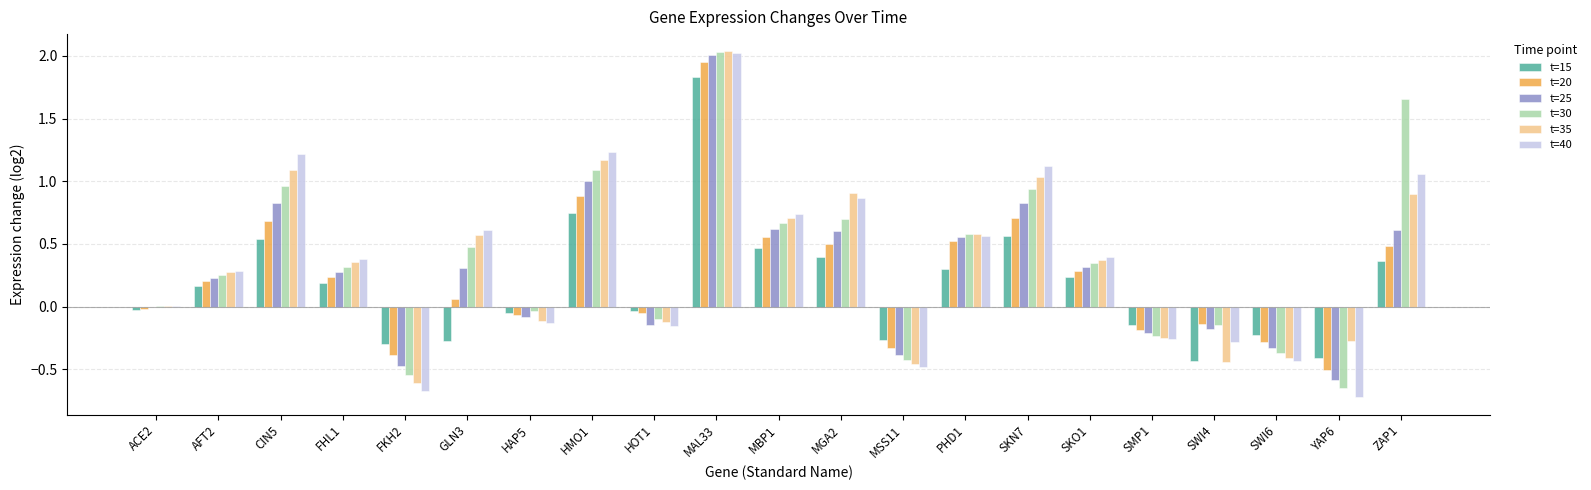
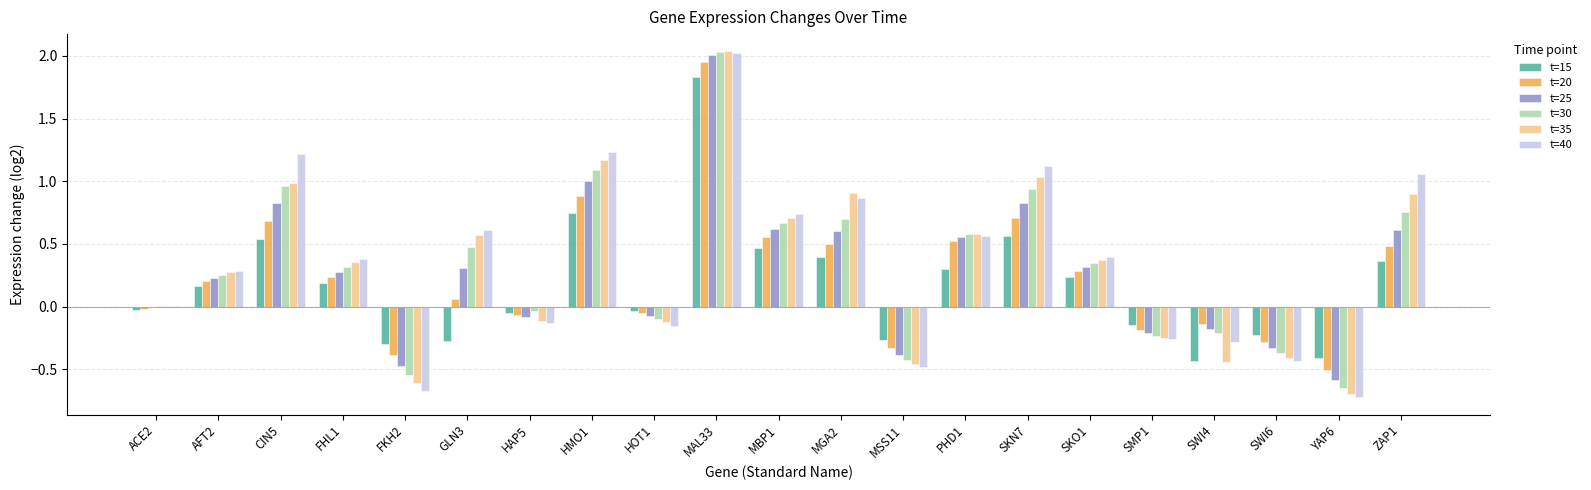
  {
    "t=15": {
      "ACE2": -0.03,
      "AFT2": 0.16,
      "CIN5": 0.54,
      "FHL1": 0.19,
      "FKH2": -0.30,
      "GLN3": -0.28,
      "HAP5": -0.05,
      "HMO1": 0.74,
      "HOT1": -0.03,
      "MAL33": 1.83,
      "MBP1": 0.47,
      "MGA2": 0.39,
      "MSS11": -0.27,
      "PHD1": 0.30,
      "SKN7": 0.57,
      "SKO1": 0.23,
      "SMP1": -0.15,
      "SWI4": -0.44,
      "SWI6": -0.23,
      "YAP6": -0.41,
      "ZAP1": 0.36
    },
    "t=20": {
      "AFT2": 0.20,
      "CIN5": 0.68,
      "FHL1": 0.24,
      "FKH2": -0.39,
      "GLN3": 0.06,
      "HAP5": -0.07,
      "HMO1": 0.89,
      "HOT1": -0.05,
      "MAL33": 1.95,
      "MBP1": 0.55,
      "MGA2": 0.50,
      "MSS11": -0.33,
      "PHD1": 0.52,
      "SKN7": 0.70,
      "SKO1": 0.28,
      "SMP1": -0.19,
      "SWI4": -0.14,
      "SWI6": -0.29,
      "YAP6": -0.51,
      "ZAP1": 0.48
    },
    "t=25": {
      "AFT2": 0.23,
      "CIN5": 0.82,
      "FHL1": 0.28,
      "FKH2": -0.47,
      "GLN3": 0.31,
      "HAP5": -0.08,
      "HMO1": 1.00,
-     "HOT1": -0.15,
+     "HOT1": -0.07,
      "MAL33": 2.01,
      "MBP1": 0.62,
      "MGA2": 0.60,
      "MSS11": -0.38,
      "PHD1": 0.56,
      "SKN7": 0.82,
      "SKO1": 0.32,
      "SMP1": -0.21,
      "SWI4": -0.18,
      "SWI6": -0.33,
      "YAP6": -0.59,
      "ZAP1": 0.61
    },
    "t=30": {
      "AFT2": 0.25,
      "CIN5": 0.96,
      "FHL1": 0.32,
      "FKH2": -0.55,
      "GLN3": 0.47,
      "HAP5": -0.03,
      "HMO1": 1.09,
      "HOT1": -0.10,
      "MAL33": 2.03,
      "MBP1": 0.67,
      "MGA2": 0.70,
      "MSS11": -0.43,
      "PHD1": 0.58,
      "SKN7": 0.93,
      "SKO1": 0.35,
      "SMP1": -0.23,
-     "SWI4": -0.15,
+     "SWI4": -0.21,
      "SWI6": -0.37,
      "YAP6": -0.65,
-     "ZAP1": 1.66
+     "ZAP1": 0.75
    },
    "t=35": {
      "AFT2": 0.27,
-     "CIN5": 1.09,
+     "CIN5": 0.98,
      "FHL1": 0.35,
      "FKH2": -0.61,
      "GLN3": 0.57,
      "HAP5": -0.12,
      "HMO1": 1.17,
      "HOT1": -0.13,
      "MAL33": 2.04,
      "MBP1": 0.71,
      "MGA2": 0.90,
      "MSS11": -0.46,
      "PHD1": 0.58,
      "SKN7": 1.03,
      "SKO1": 0.37,
      "SMP1": -0.25,
      "SWI4": -0.44,
      "SWI6": -0.41,
-     "YAP6": -0.27,
+     "YAP6": -0.70,
      "ZAP1": 0.90
    },
    "t=40": {
      "AFT2": 0.29,
      "CIN5": 1.22,
      "FHL1": 0.38,
      "FKH2": -0.68,
      "GLN3": 0.61,
      "HAP5": -0.13,
      "HMO1": 1.23,
      "HOT1": -0.16,
      "MAL33": 2.03,
      "MBP1": 0.74,
      "MGA2": 0.86,
      "MSS11": -0.48,
      "PHD1": 0.57,
      "SKN7": 1.12,
      "SKO1": 0.39,
      "SMP1": -0.26,
      "SWI4": -0.28,
      "SWI6": -0.43,
      "YAP6": -0.72,
      "ZAP1": 1.06
    }
  }
